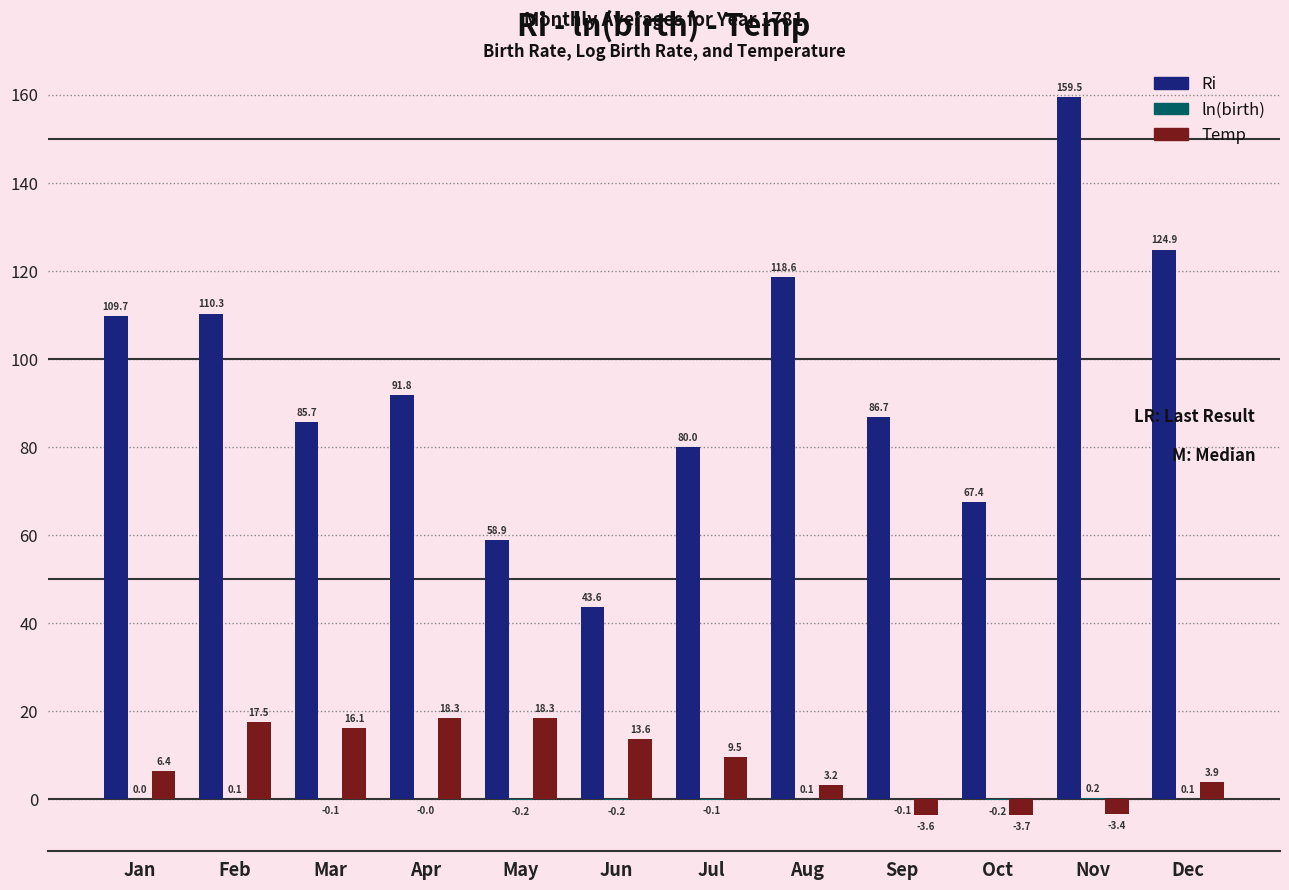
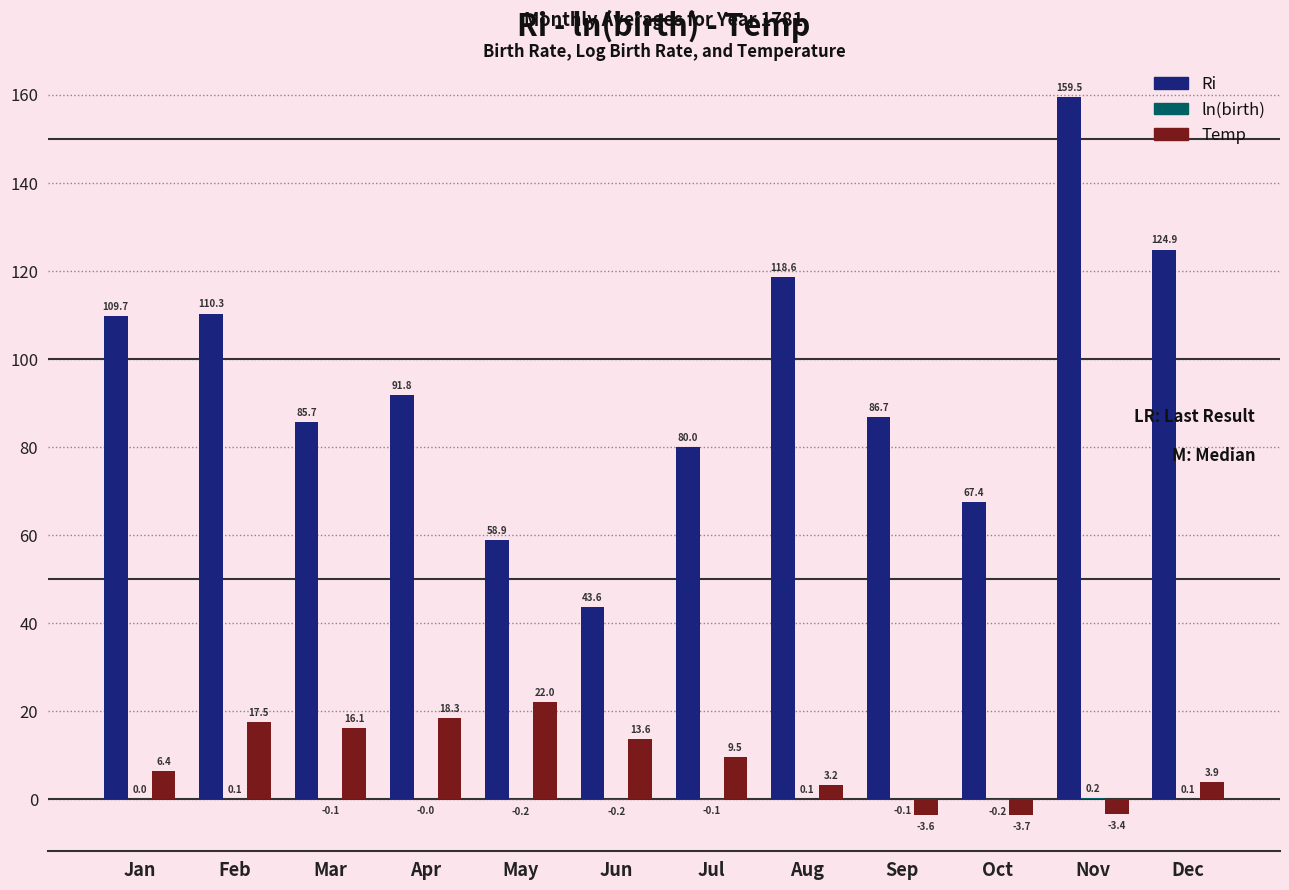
  {
    "Ri": {
      "Jan": 109.7,
      "Feb": 110.3,
      "Mar": 85.7,
      "Apr": 91.8,
      "May": 58.9,
      "Jun": 43.6,
      "Jul": 80.0,
      "Aug": 118.6,
      "Sep": 86.7,
      "Oct": 67.4,
      "Nov": 159.5,
      "Dec": 124.9
    },
    "ln(birth)": {
      "Jan": 0.0,
      "Feb": 0.1,
      "Mar": -0.1,
      "Apr": -0.0,
      "May": -0.2,
      "Jun": -0.2,
      "Jul": -0.1,
      "Aug": 0.1,
      "Sep": -0.1,
      "Oct": -0.2,
      "Nov": 0.2,
      "Dec": 0.1
    },
    "Temp": {
      "Jan": 6.4,
      "Feb": 17.5,
      "Mar": 16.1,
      "Apr": 18.3,
-     "May": 18.3,
+     "May": 22.0,
      "Jun": 13.6,
      "Jul": 9.5,
      "Aug": 3.2,
      "Sep": -3.6,
      "Oct": -3.7,
      "Nov": -3.4,
      "Dec": 3.9
    }
  }
